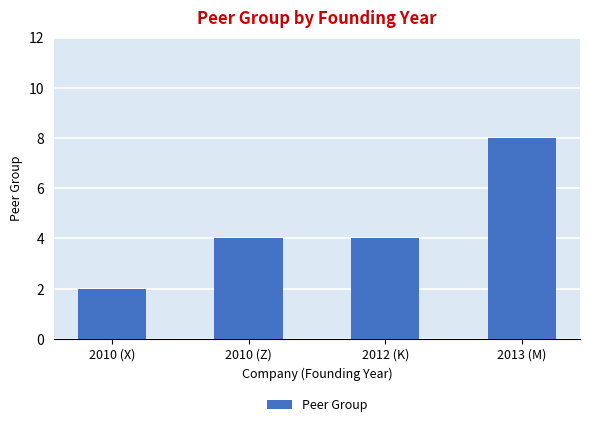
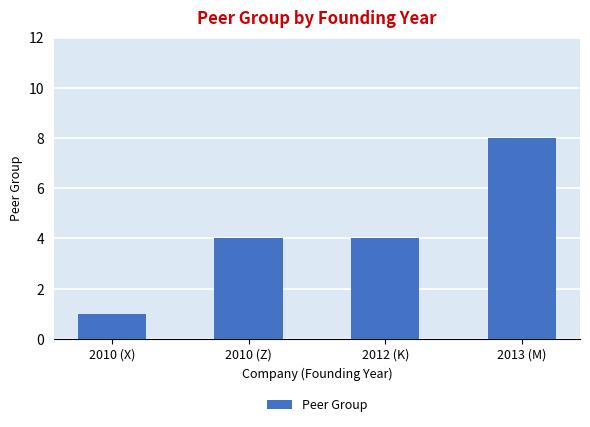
  {
-   "2010 (X)": 2,
+   "2010 (X)": 1,
    "2010 (Z)": 4,
    "2012 (K)": 4,
    "2013 (M)": 8
  }
